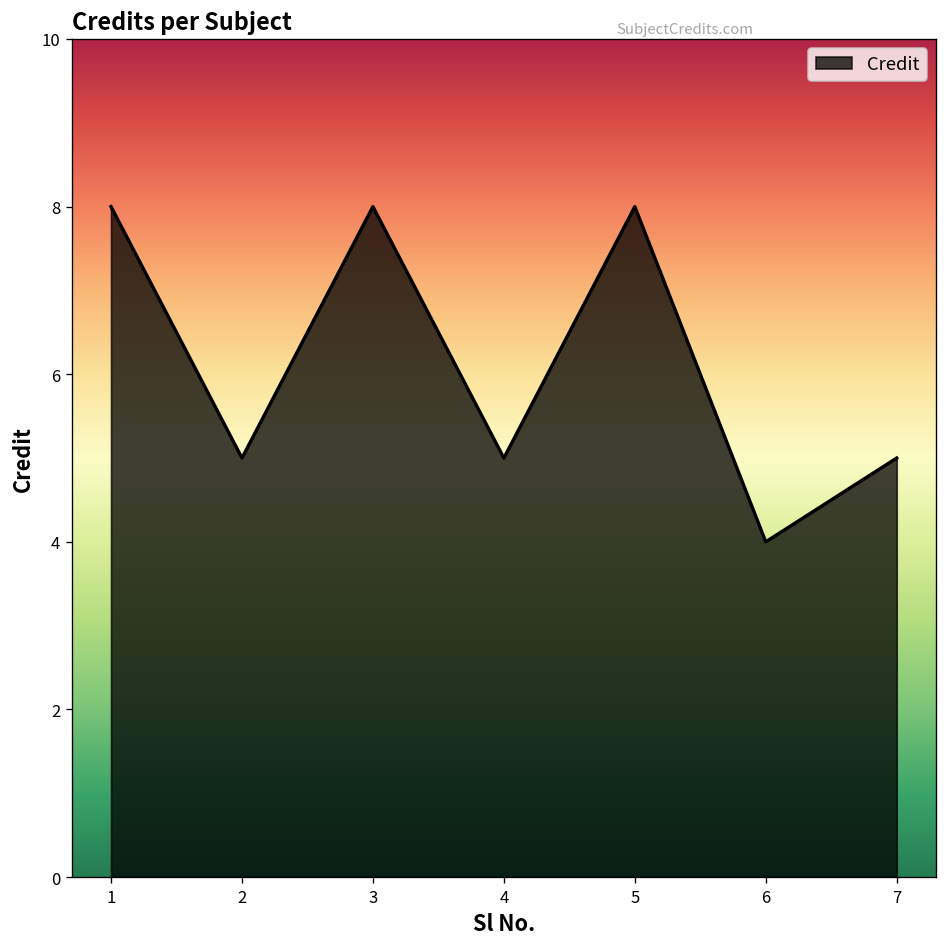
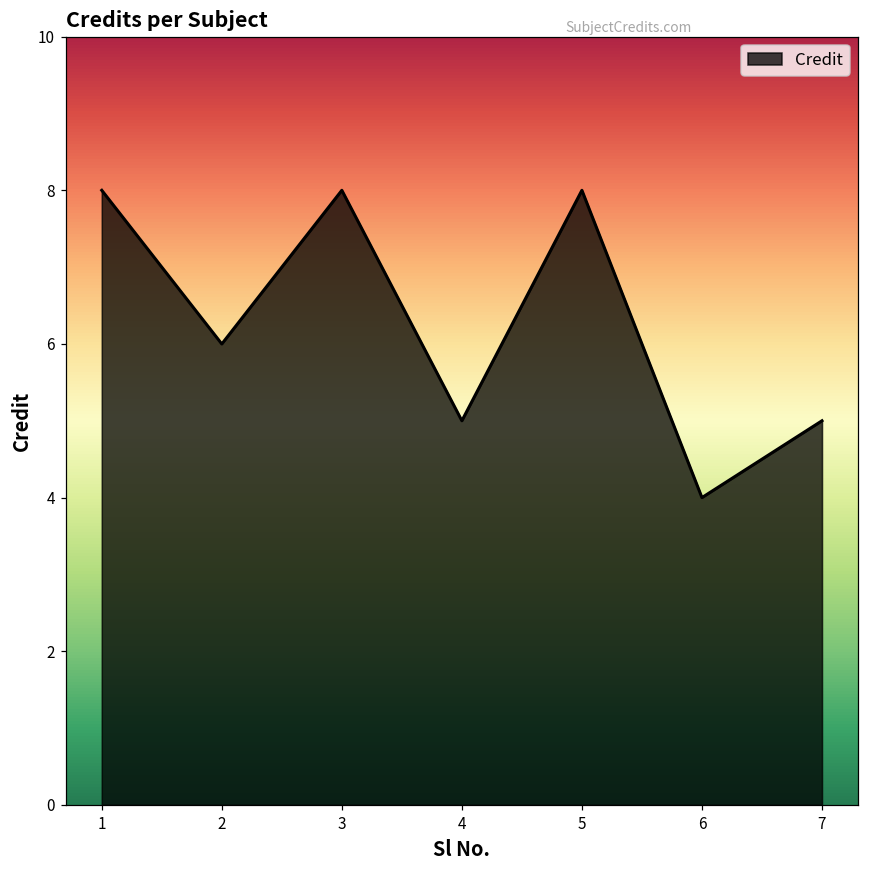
  {
    "1": 8,
-   "2": 5,
+   "2": 6,
    "3": 8,
    "4": 5,
    "5": 8,
    "6": 4,
    "7": 5
  }
